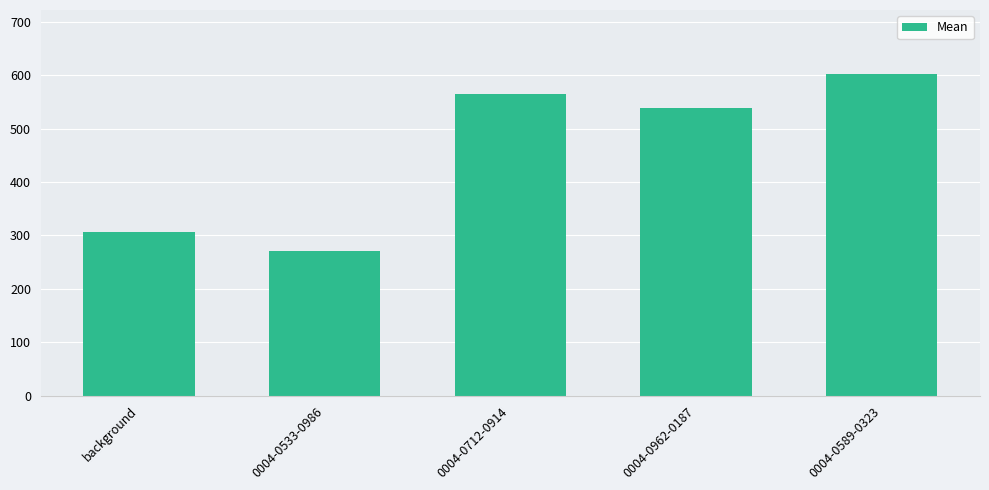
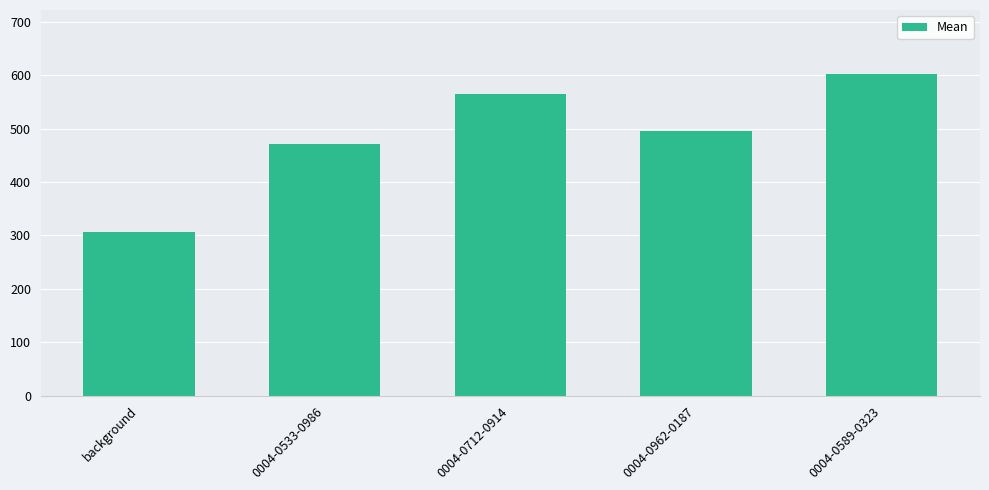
  {
    "background": 310,
-   "0004-0533-0986": 270,
+   "0004-0533-0986": 470,
    "0004-0712-0914": 560,
-   "0004-0962-0187": 540,
+   "0004-0962-0187": 500,
    "0004-0589-0323": 600
  }
